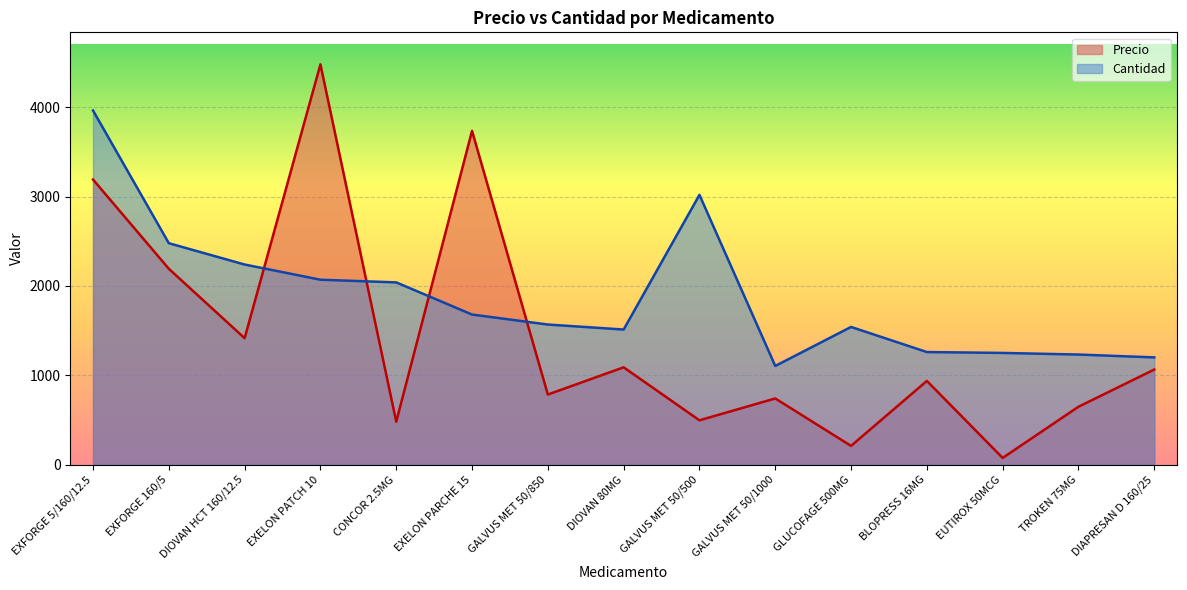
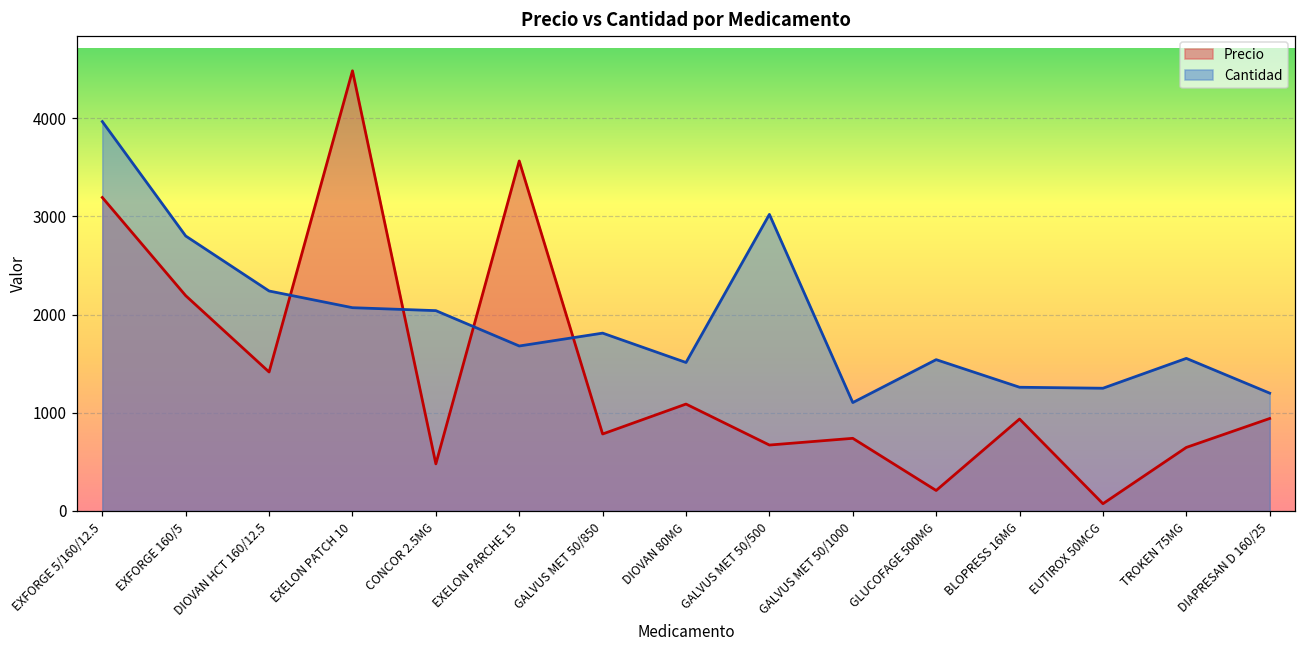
  {
    "Precio": {
      "EXFORGE 5/160/12.5": 3200,
      "EXFORGE 160/5": 2200,
      "DIOVAN HCT 160/12.5": 1400,
      "EXELON PATCH 10": 4500,
      "CONCOR 2.5MG": 500,
-     "EXELON PARCHE 15": 3700,
+     "EXELON PARCHE 15": 3600,
      "GALVUS MET 50/850": 800,
      "DIOVAN 80MG": 1100,
-     "GALVUS MET 50/500": 500,
+     "GALVUS MET 50/500": 700,
      "GALVUS MET 50/1000": 700,
      "GLUCOFAGE 500MG": 200,
      "BLOPRESS 16MG": 900,
      "EUTIROX 50MCG": 100,
      "TROKEN 75MG": 600,
-     "DIAPRESAN D 160/25": 1100
+     "DIAPRESAN D 160/25": 900
    },
    "Cantidad": {
      "EXFORGE 5/160/12.5": 4000,
-     "EXFORGE 160/5": 2500,
+     "EXFORGE 160/5": 2800,
      "DIOVAN HCT 160/12.5": 2200,
      "EXELON PATCH 10": 2100,
      "CONCOR 2.5MG": 2000,
      "EXELON PARCHE 15": 1700,
-     "GALVUS MET 50/850": 1600,
+     "GALVUS MET 50/850": 1800,
      "DIOVAN 80MG": 1500,
      "GALVUS MET 50/500": 3000,
      "GALVUS MET 50/1000": 1100,
      "GLUCOFAGE 500MG": 1500,
      "BLOPRESS 16MG": 1300,
      "EUTIROX 50MCG": 1300,
-     "TROKEN 75MG": 1200,
+     "TROKEN 75MG": 1600,
      "DIAPRESAN D 160/25": 1200
    }
  }
